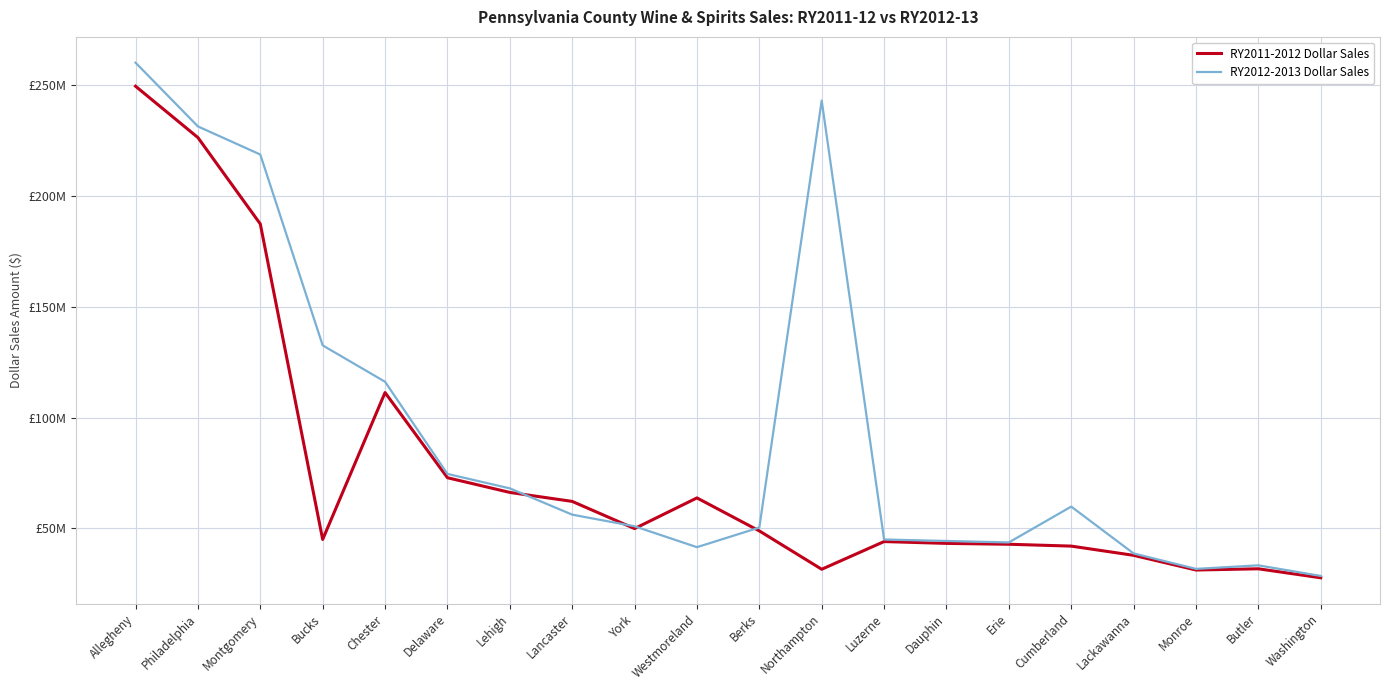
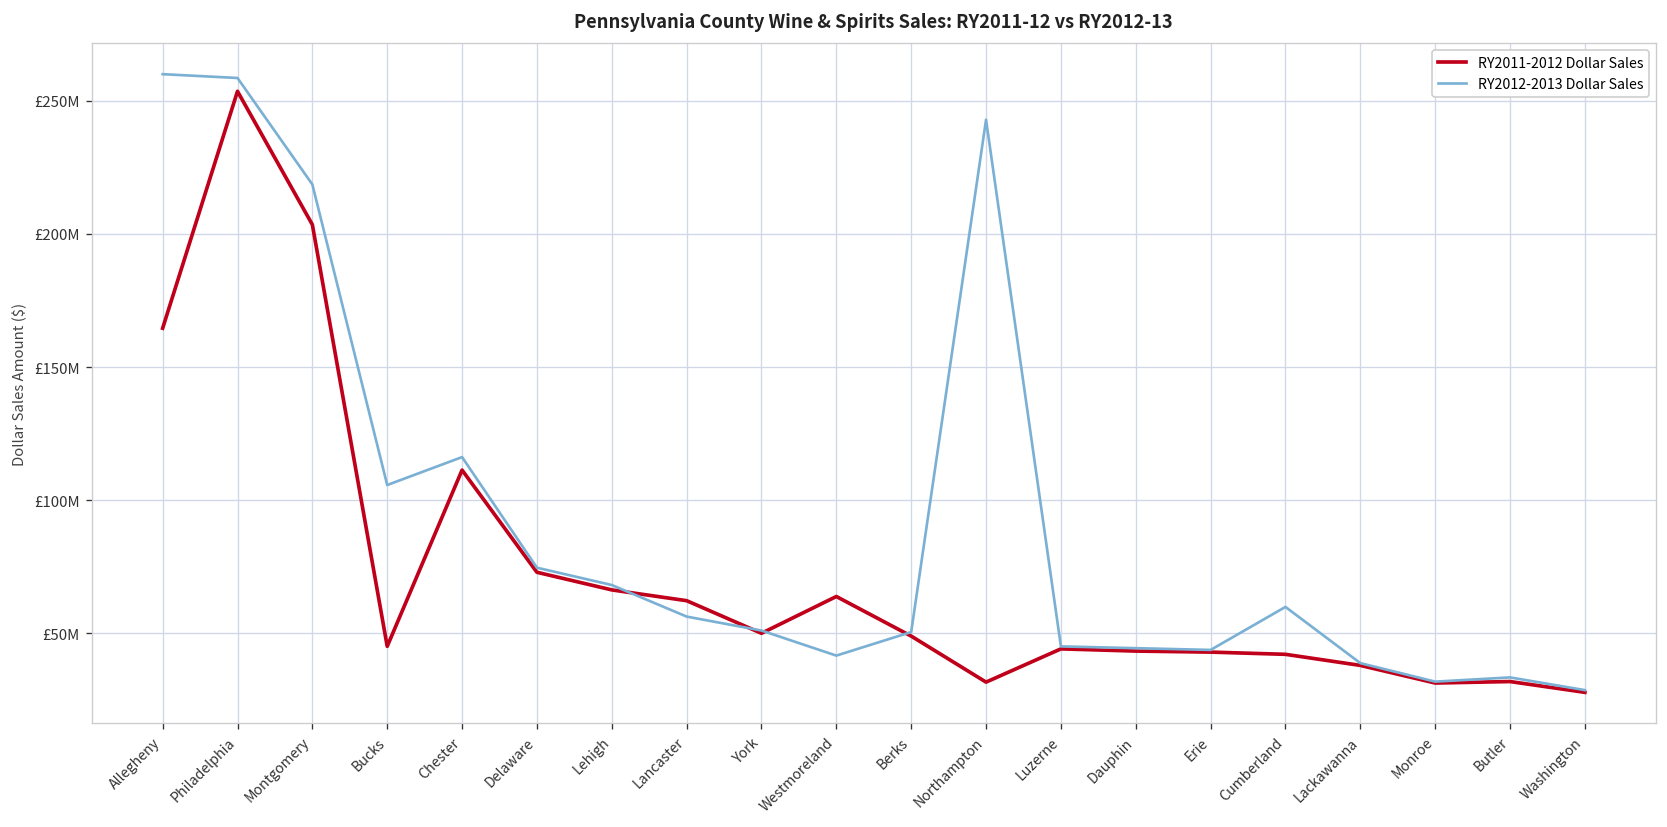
  {
    "RY2011-2012 Dollar Sales": {
-     "Allegheny": "£249000000",
-     "Philadelphia": "£226000000",
-     "Montgomery": "£187000000",
+     "Allegheny": "£165000000",
+     "Philadelphia": "£254000000",
+     "Montgomery": "£204000000",
      "Bucks": "£45000000",
      "Chester": "£111000000",
      "Delaware": "£73000000",
      "Lehigh": "£66000000",
      "Lancaster": "£62000000",
      "Westmoreland": "£64000000",
      "Berks": "£49000000",
      "Northampton": "£32000000",
      "Cumberland": "£42000000",
      "Butler": "£32000000"
    },
    "RY2012-2013 Dollar Sales": {
      "Allegheny": "£260000000",
-     "Philadelphia": "£231000000",
+     "Philadelphia": "£259000000",
      "Montgomery": "£219000000",
-     "Bucks": "£133000000",
+     "Bucks": "£106000000",
      "Chester": "£116000000",
      "Delaware": "£75000000",
      "Lehigh": "£68000000",
      "Lancaster": "£56000000",
      "Westmoreland": "£42000000",
      "Berks": "£50000000",
      "Northampton": "£243000000",
      "Cumberland": "£60000000",
      "Butler": "£33000000"
    }
  }
